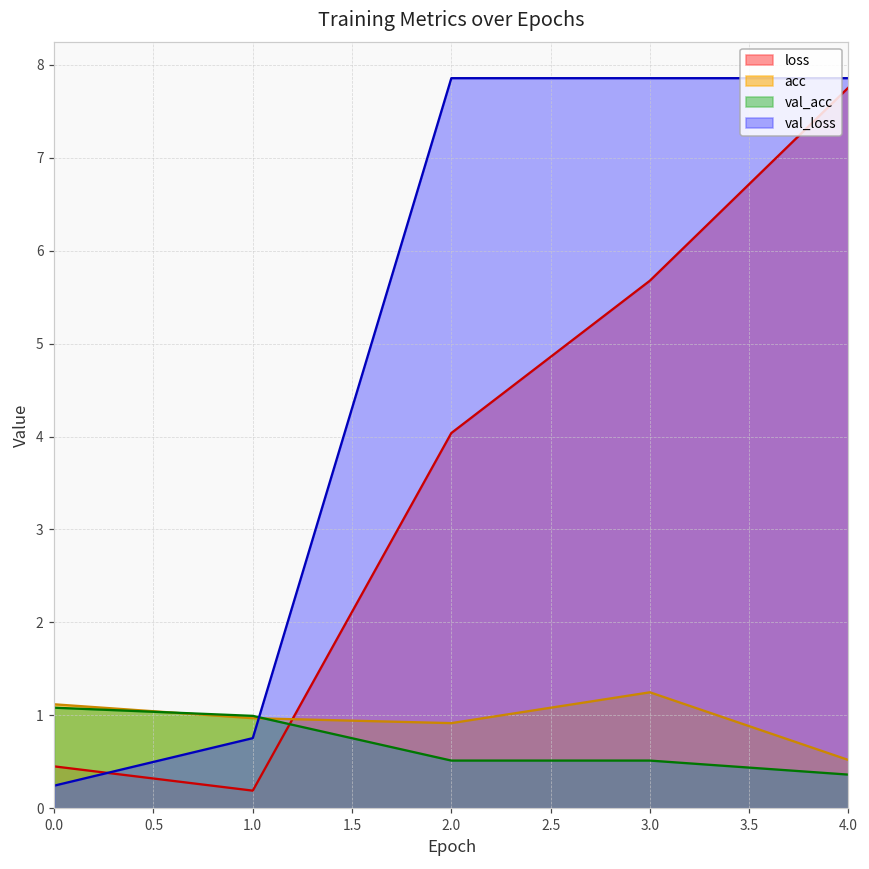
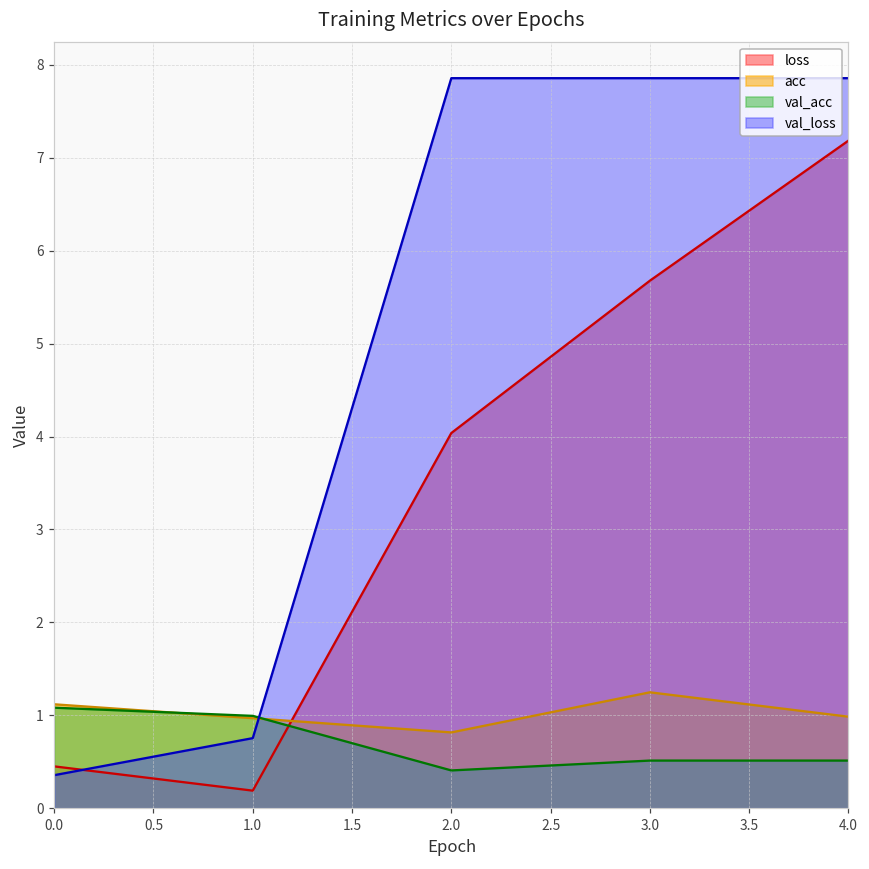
  {
    "loss": {
      "0.0": 0.5,
      "1.0": 0.2,
      "2.0": 4.0,
      "3.0": 5.7,
-     "4.0": 7.8
+     "4.0": 7.2
    },
    "acc": {
      "0.0": 1.1,
-     "2.0": 0.9,
+     "2.0": 0.8,
      "3.0": 1.2,
-     "4.0": 0.5
+     "4.0": 1.0
    },
    "val_acc": {
      "0.0": 1.1,
-     "2.0": 0.5,
+     "2.0": 0.4,
      "3.0": 0.5,
-     "4.0": 0.4
+     "4.0": 0.5
    },
    "val_loss": {
-     "0.0": 0.2,
+     "0.0": 0.4,
      "1.0": 0.8,
      "2.0": 7.9,
      "3.0": 7.9,
      "4.0": 7.9
    }
  }
